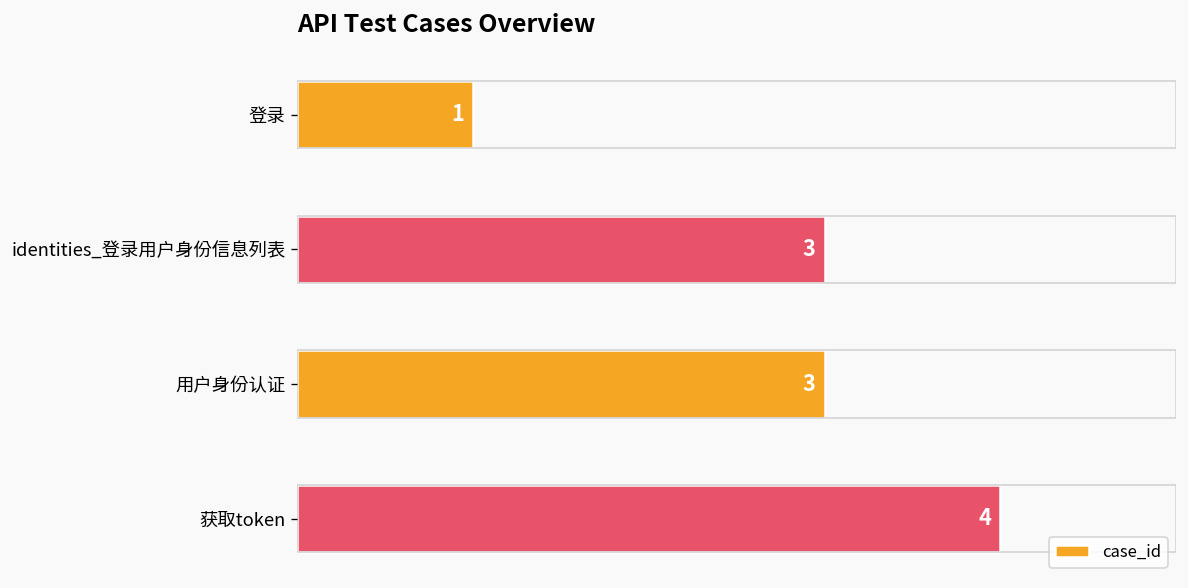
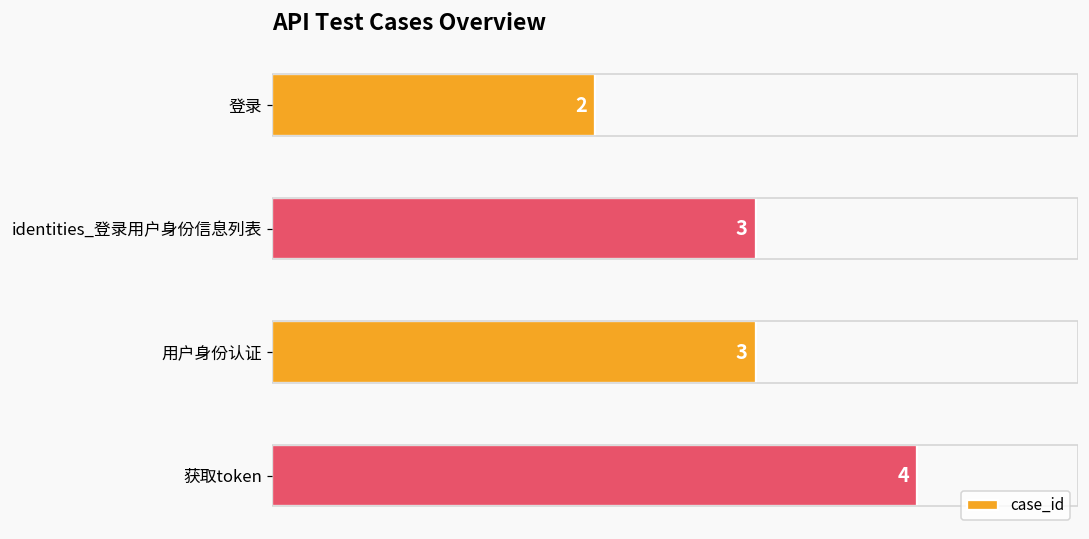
  {
-   "登录": 1,
+   "登录": 2,
    "identities_登录用户身份信息列表": 3,
    "用户身份认证": 3,
    "获取token": 4
  }
